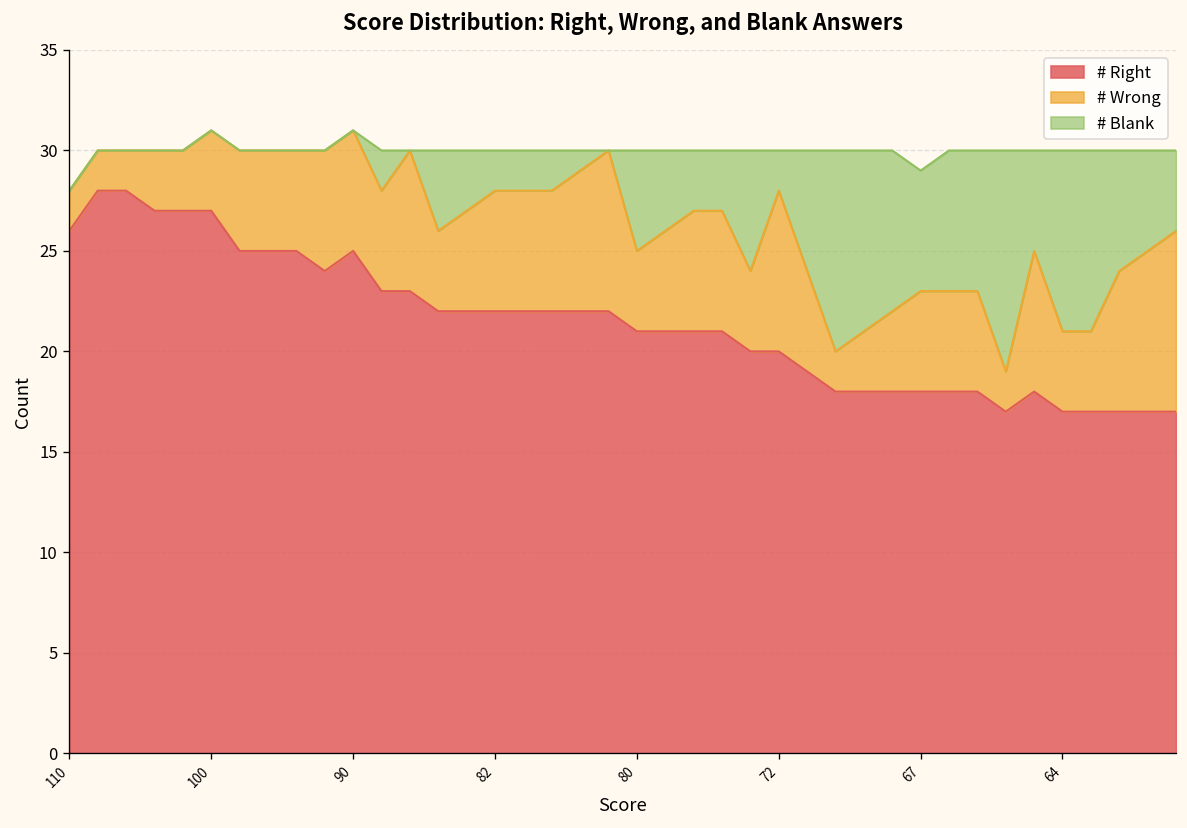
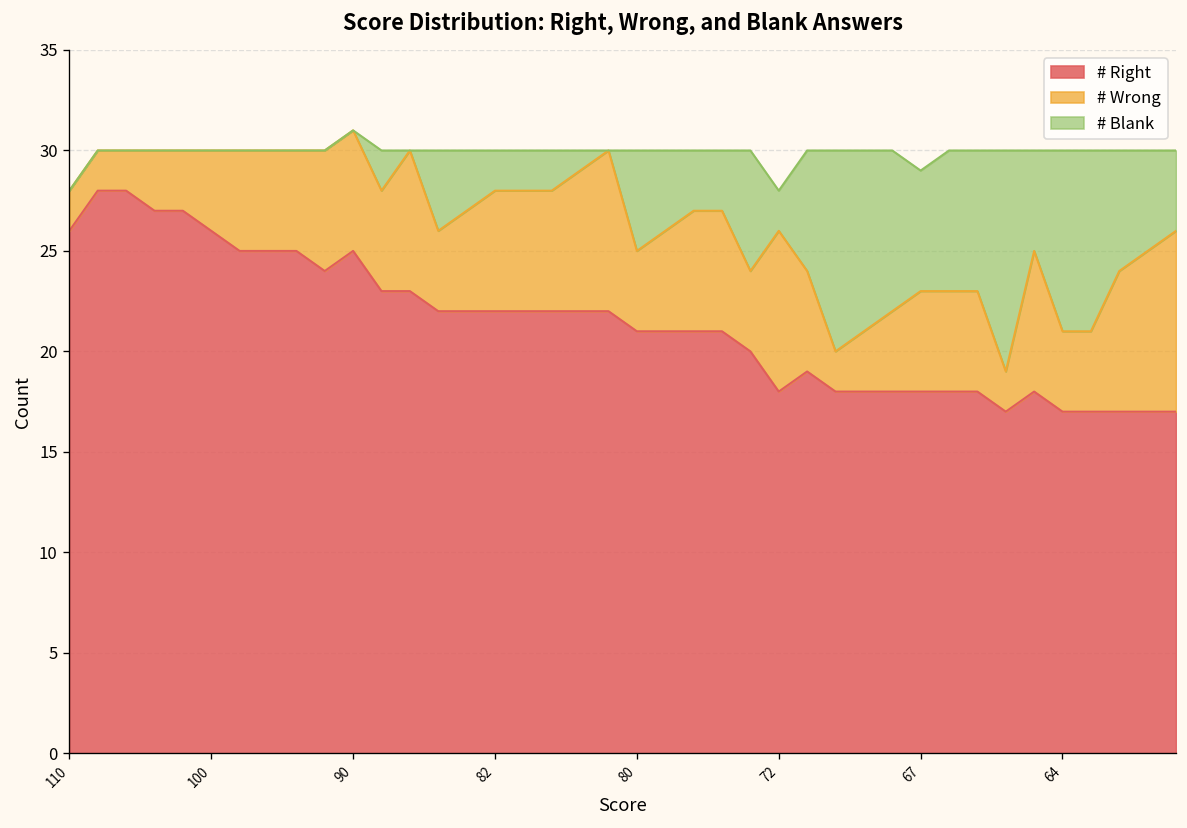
  {
    "# Right": {
      "110": 26,
-     "100": 27,
+     "100": 26,
      "90": 25,
      "82": 22,
      "80": 21,
-     "72": 20,
+     "72": 18,
      "67": 18,
      "64": 17
    },
    "# Wrong": {
      "82": 6,
      "80": 4,
      "72": 8,
      "67": 5,
      "64": 4
    },
    "# Blank": {
      "82": 2,
      "80": 5,
      "72": 2,
      "67": 6,
      "64": 9
    }
  }
